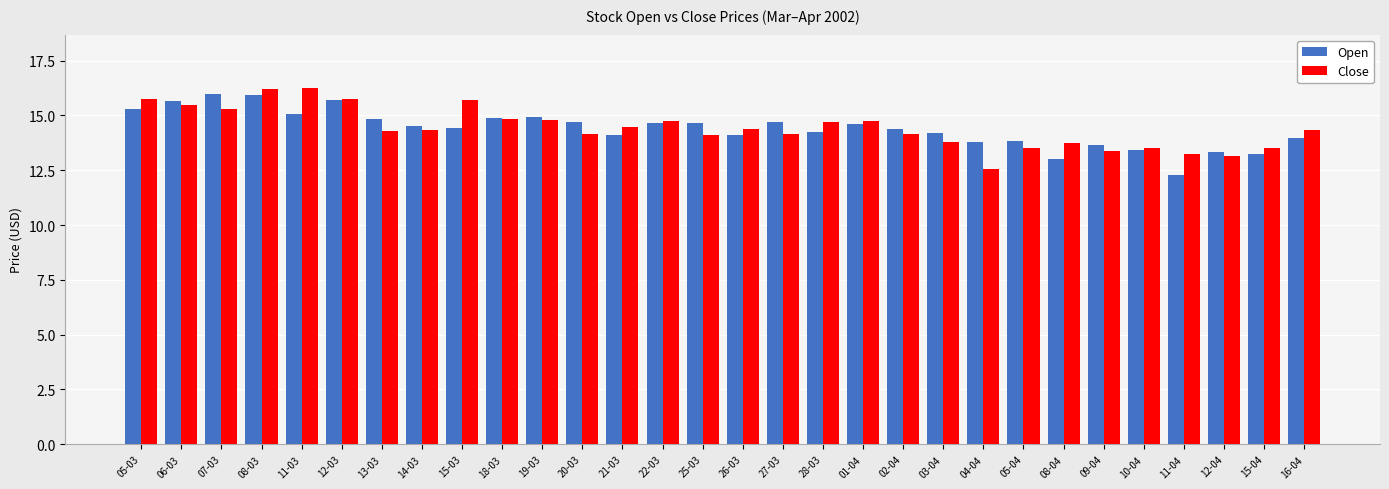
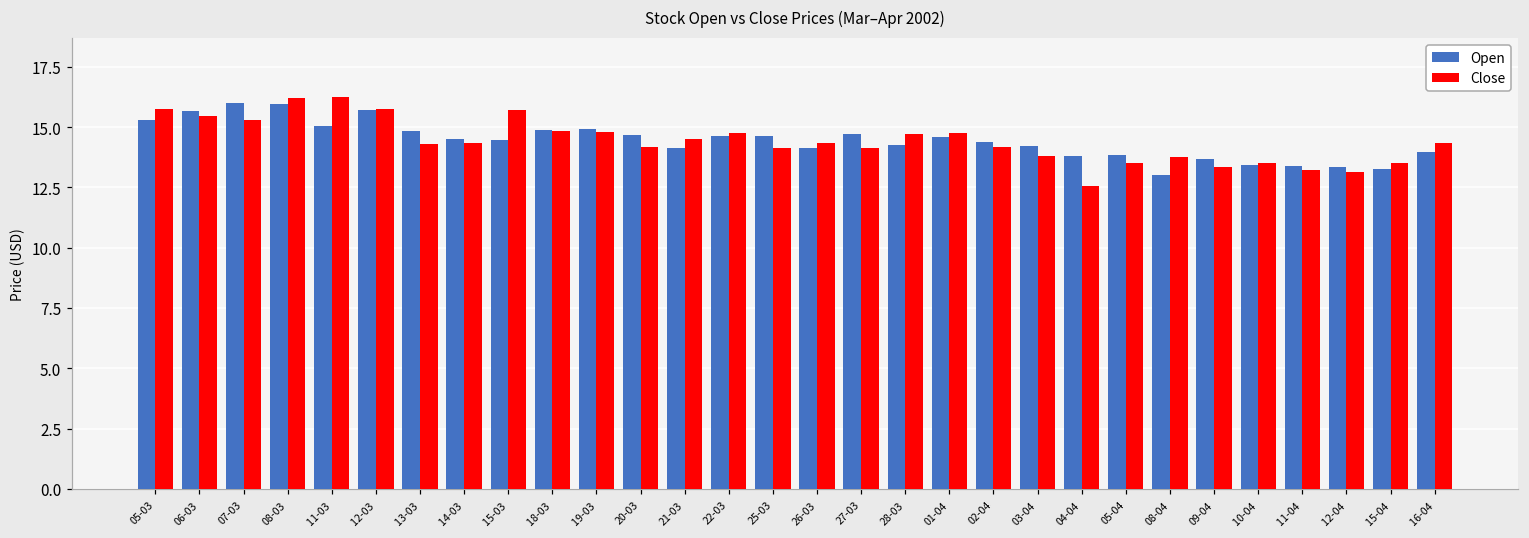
  {
    "Open": {
      "05-03": 15.3,
      "06-03": 15.7,
      "07-03": 16.0,
      "08-03": 16.0,
      "11-03": 15.1,
      "12-03": 15.7,
      "13-03": 14.9,
      "14-03": 14.5,
      "15-03": 14.5,
      "18-03": 14.9,
      "19-03": 14.9,
      "20-03": 14.7,
      "21-03": 14.1,
      "22-03": 14.7,
      "25-03": 14.7,
      "26-03": 14.1,
      "27-03": 14.7,
      "28-03": 14.2,
      "01-04": 14.6,
      "02-04": 14.4,
      "03-04": 14.2,
      "04-04": 13.8,
      "05-04": 13.9,
      "08-04": 13.0,
      "09-04": 13.7,
      "10-04": 13.4,
-     "11-04": 12.3,
+     "11-04": 13.4,
      "12-04": 13.3,
      "15-04": 13.3,
      "16-04": 14.0
    },
    "Close": {
      "05-03": 15.7,
      "06-03": 15.5,
      "07-03": 15.3,
      "08-03": 16.2,
      "11-03": 16.3,
      "12-03": 15.8,
      "13-03": 14.3,
      "14-03": 14.4,
      "15-03": 15.7,
      "18-03": 14.8,
      "19-03": 14.8,
      "20-03": 14.2,
      "21-03": 14.5,
      "22-03": 14.8,
      "25-03": 14.1,
      "26-03": 14.4,
      "27-03": 14.1,
      "28-03": 14.7,
      "01-04": 14.8,
      "02-04": 14.2,
      "03-04": 13.8,
      "04-04": 12.5,
      "05-04": 13.5,
      "08-04": 13.8,
      "09-04": 13.4,
      "10-04": 13.5,
      "11-04": 13.2,
      "12-04": 13.2,
      "15-04": 13.5,
      "16-04": 14.4
    }
  }
